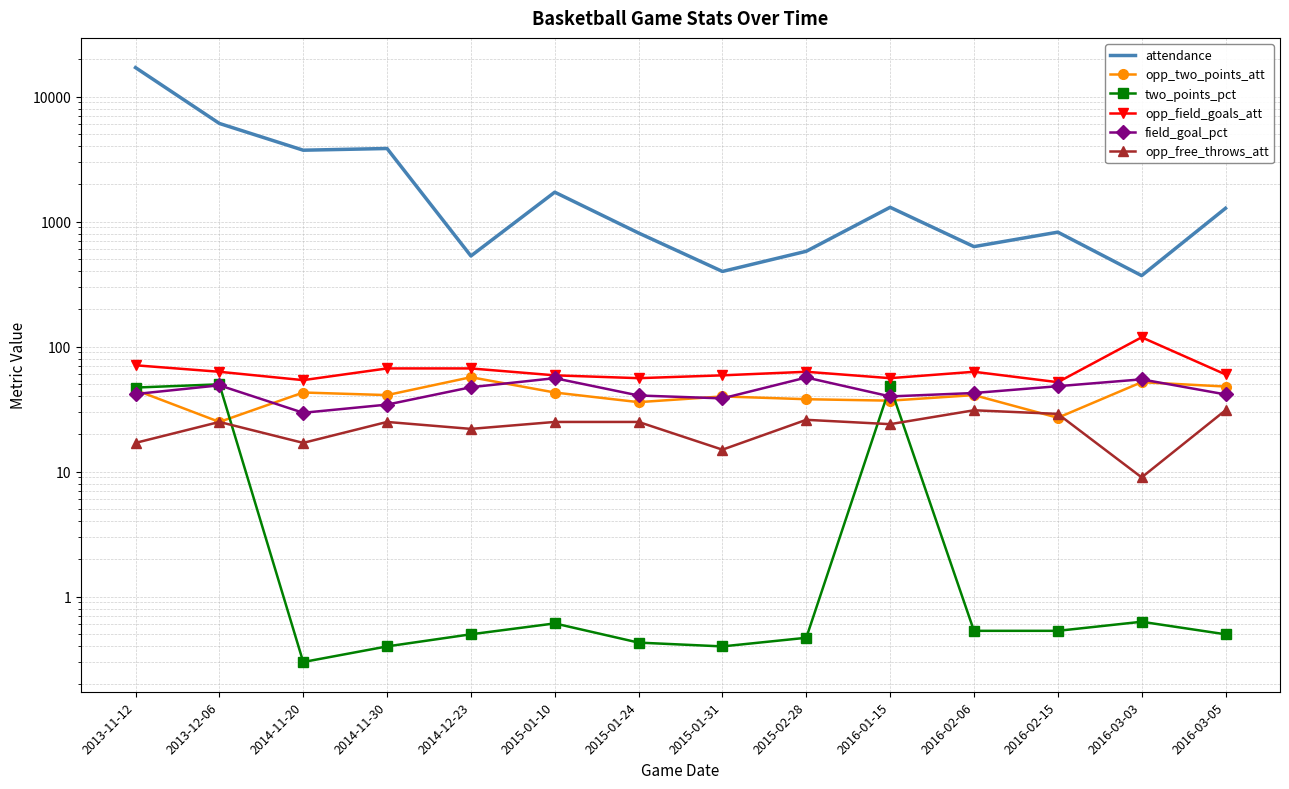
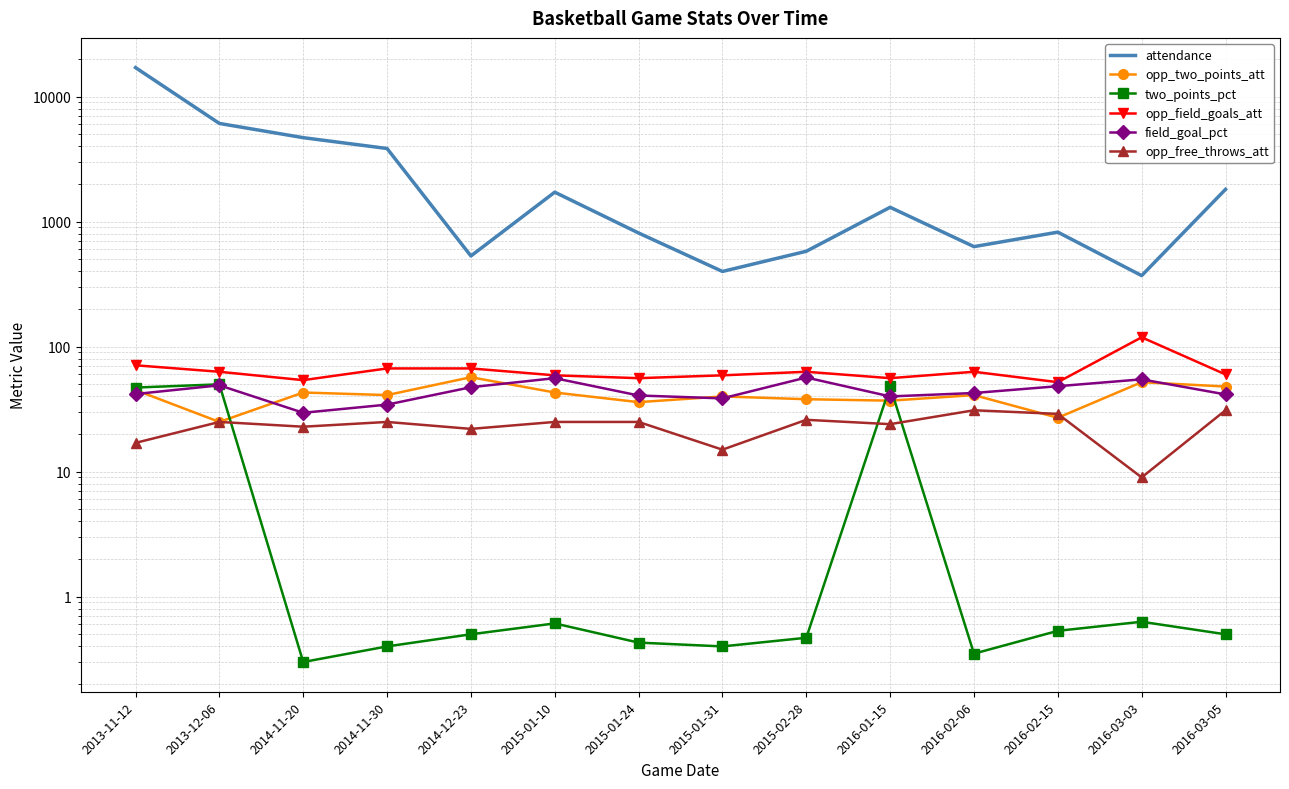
  {
    "attendance": {
      "2013-11-12": 17000,
      "2013-12-06": 6000,
-     "2014-11-20": 3700,
+     "2014-11-20": 4700,
      "2014-11-30": 3900,
      "2014-12-23": 530,
      "2015-01-10": 1700,
      "2015-01-24": 800,
      "2015-01-31": 400,
      "2015-02-28": 600,
      "2016-01-15": 1300,
      "2016-02-06": 600,
      "2016-02-15": 800,
      "2016-03-03": 370,
-     "2016-03-05": 1300
+     "2016-03-05": 1800
    },
    "opp_two_points_att": {
      "2014-11-20": 43,
      "2014-11-30": 41,
      "2014-12-23": 60,
      "2015-01-10": 43,
      "2015-01-24": 36,
      "2015-02-28": 38,
      "2016-01-15": 37,
      "2016-02-15": 27,
      "2016-03-03": 52,
      "2016-03-05": 48
    },
    "two_points_pct": {
      "2014-11-20": 0.30,
      "2014-11-30": 0.40,
      "2014-12-23": 0.50,
      "2015-01-10": 0.6,
      "2015-01-24": 0.43,
      "2015-01-31": 0.40,
      "2015-02-28": 0.47,
      "2016-01-15": 48,
-     "2016-02-06": 0.53,
+     "2016-02-06": 0.35,
      "2016-02-15": 0.53,
      "2016-03-03": 0.6,
      "2016-03-05": 0.50
    },
    "opp_field_goals_att": {
      "2013-11-12": 70,
      "2013-12-06": 60,
      "2014-11-20": 54,
      "2014-11-30": 70,
      "2014-12-23": 70,
      "2015-01-10": 60,
      "2015-01-24": 60,
      "2015-01-31": 60,
      "2015-02-28": 60,
      "2016-01-15": 60,
      "2016-02-06": 60,
      "2016-02-15": 52,
      "2016-03-03": 120,
      "2016-03-05": 60
    },
    "field_goal_pct": {
      "2013-11-12": 42,
      "2014-11-20": 30,
      "2014-11-30": 34,
      "2014-12-23": 47,
      "2015-01-10": 60,
      "2015-01-24": 41,
      "2015-02-28": 60,
      "2016-01-15": 40,
      "2016-02-15": 48,
      "2016-03-03": 50,
      "2016-03-05": 42
    },
    "opp_free_throws_att": {
      "2013-11-12": 17,
-     "2014-11-20": 17,
+     "2014-11-20": 23,
      "2014-11-30": 25,
      "2014-12-23": 22,
      "2015-01-10": 25,
      "2015-01-24": 25,
      "2015-01-31": 15,
      "2015-02-28": 26,
      "2016-01-15": 24,
      "2016-02-06": 31,
      "2016-02-15": 29,
      "2016-03-03": 9,
      "2016-03-05": 31
    }
  }
